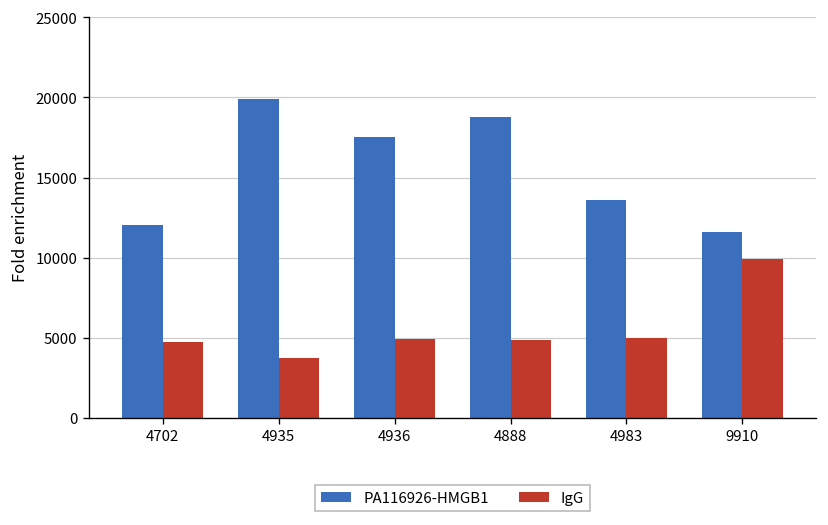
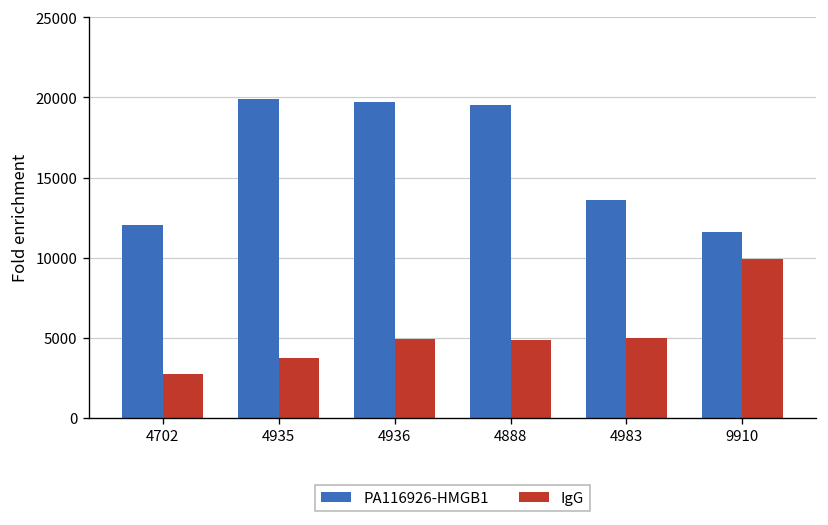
  {
    "PA116926-HMGB1": {
      "4702": 12100,
      "4935": 19900,
-     "4936": 17500,
-     "4888": 18800,
+     "4936": 19700,
+     "4888": 19600,
      "4983": 13600,
      "9910": 11600
    },
    "IgG": {
-     "4702": 4700,
+     "4702": 2800,
      "4935": 3700,
      "4936": 4900,
      "4888": 4900,
      "4983": 5000,
      "9910": 9900
    }
  }
